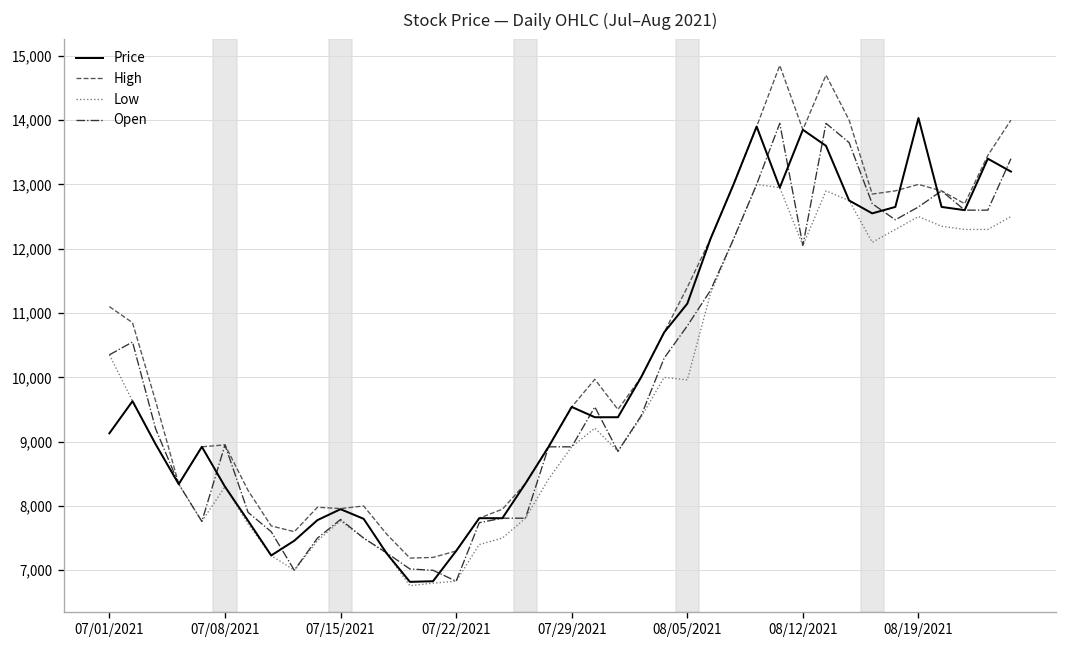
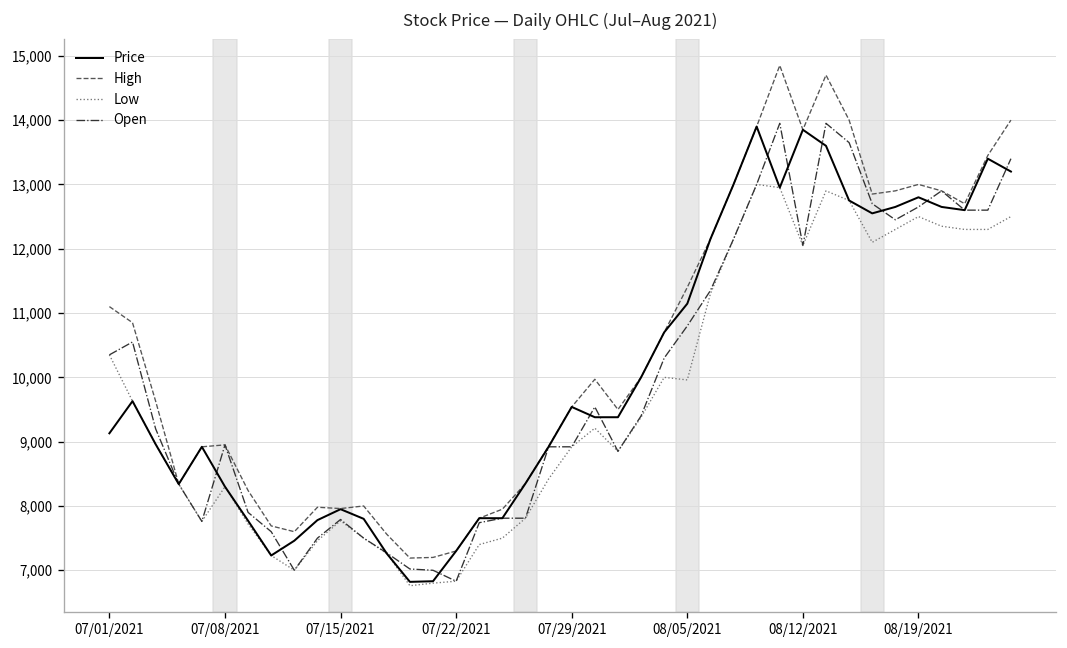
  {
    "Price": {
      "07/01/2021": "9,100",
      "08/05/2021": "11,100",
-     "08/19/2021": "14,000"
+     "08/19/2021": "12,800"
    }
  }
